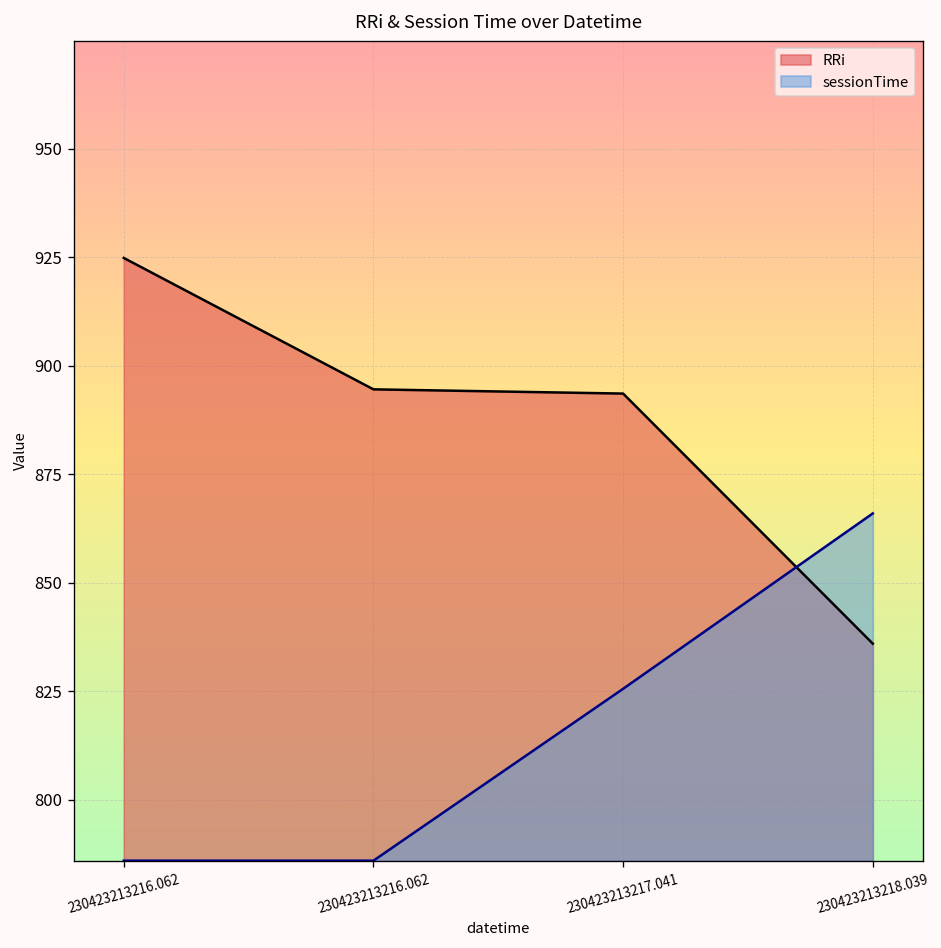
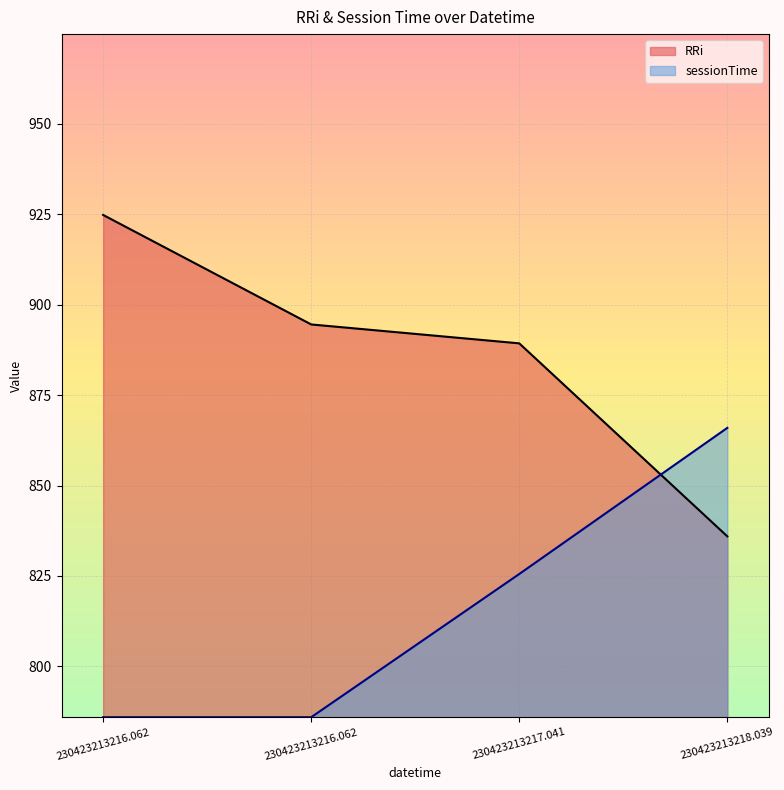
  {
    "RRi": {
-     "230423213217.041": 894,
+     "230423213217.041": 889,
      "230423213218.039": 836
    },
    "sessionTime": {
      "230423213217.041": 826,
      "230423213218.039": 866
    }
  }
